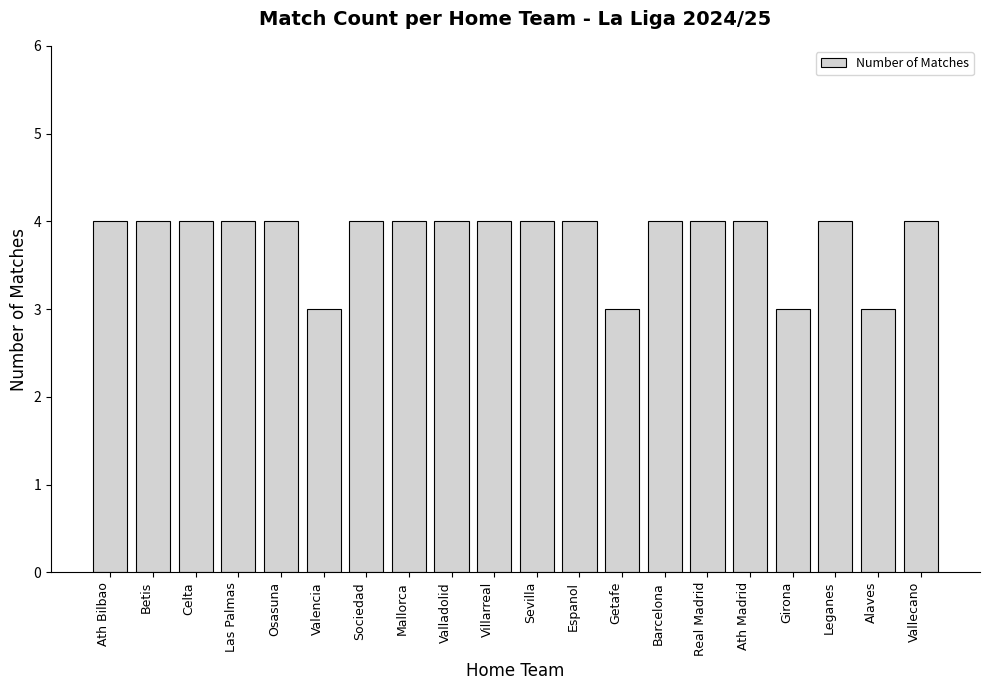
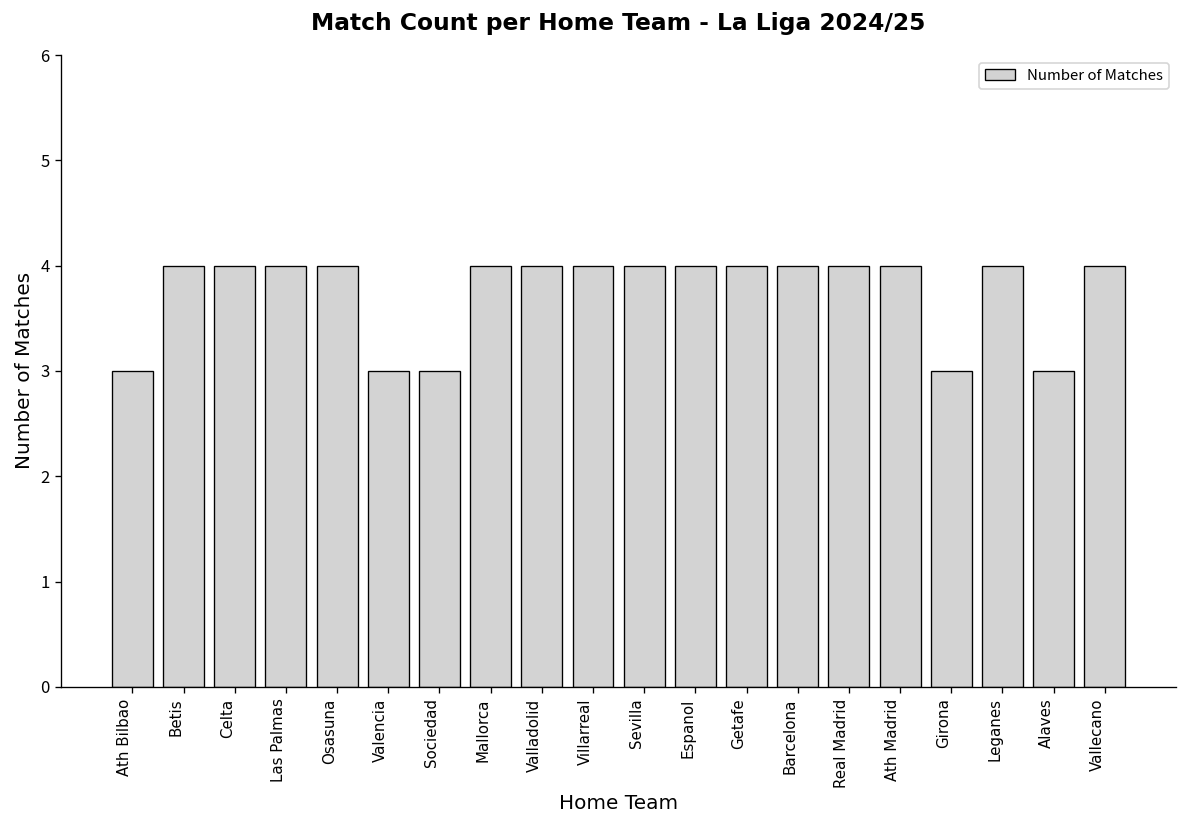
  {
-   "Ath Bilbao": 4,
+   "Ath Bilbao": 3,
    "Betis": 4,
    "Celta": 4,
    "Las Palmas": 4,
    "Osasuna": 4,
    "Valencia": 3,
-   "Sociedad": 4,
+   "Sociedad": 3,
    "Mallorca": 4,
    "Valladolid": 4,
    "Villarreal": 4,
    "Sevilla": 4,
    "Espanol": 4,
-   "Getafe": 3,
+   "Getafe": 4,
    "Barcelona": 4,
    "Real Madrid": 4,
    "Ath Madrid": 4,
    "Girona": 3,
    "Leganes": 4,
    "Alaves": 3,
    "Vallecano": 4
  }
